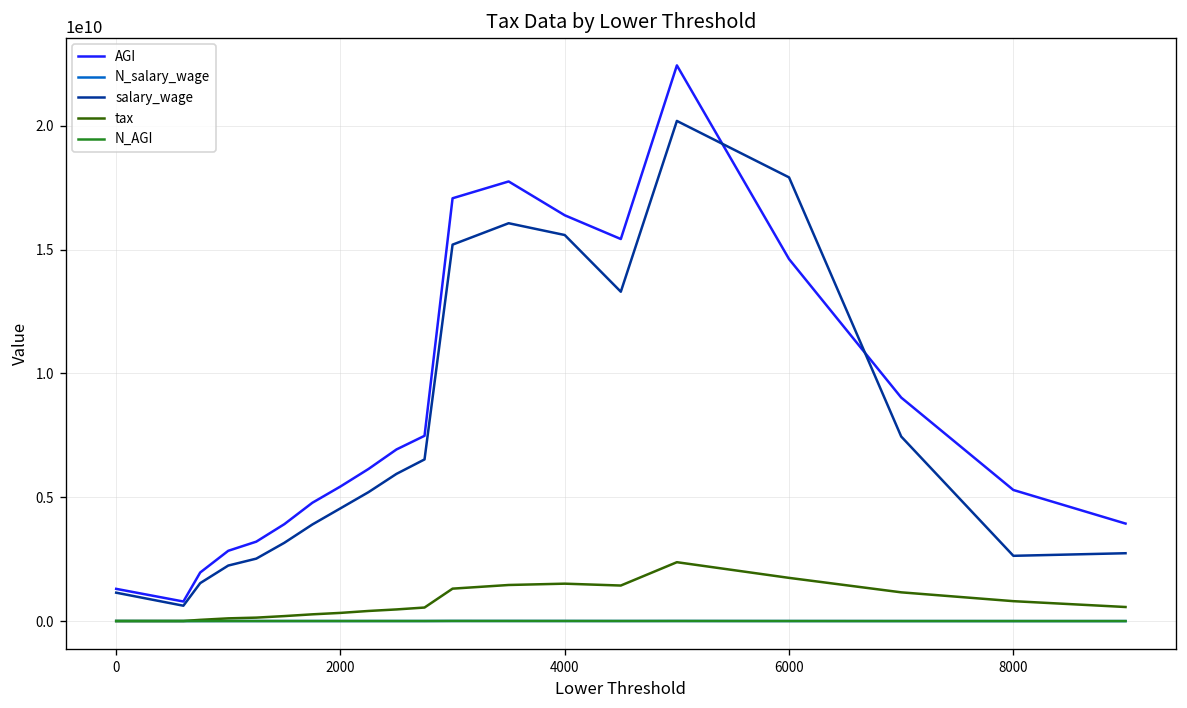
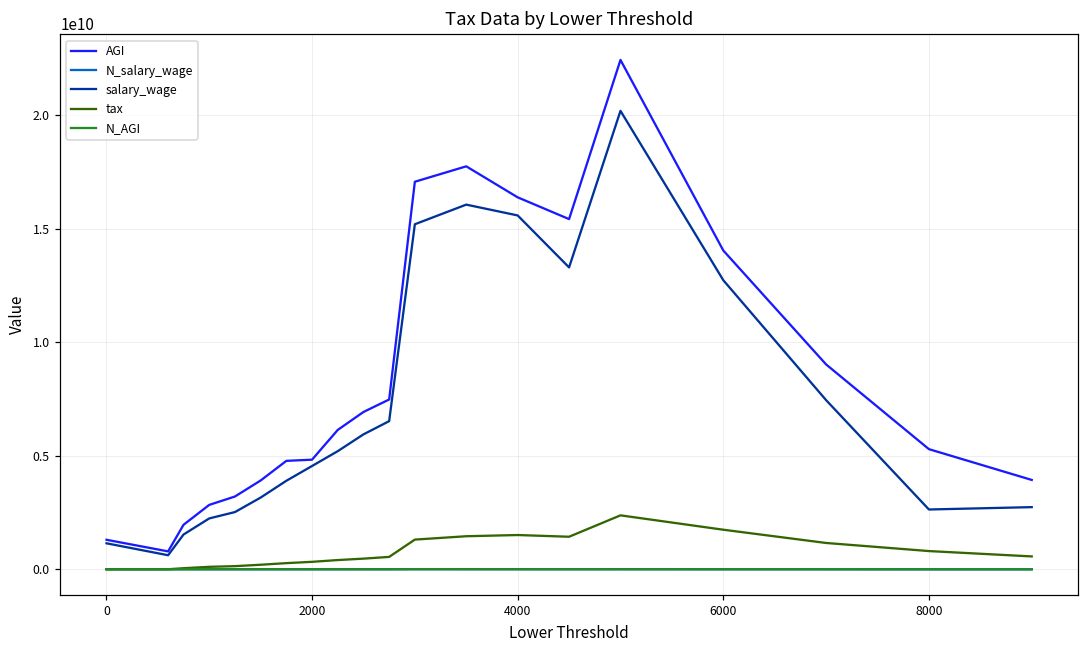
  {
    "AGI": {
      "0": 1300000000,
-     "2000": 5400000000,
+     "2000": 4800000000,
      "4000": 16400000000,
-     "6000": 14600000000,
+     "6000": 14000000000,
      "8000": 5300000000
    },
    "salary_wage": {
      "0": 1100000000,
      "2000": 4600000000,
      "4000": 15600000000,
-     "6000": 17900000000,
+     "6000": 12700000000,
      "8000": 2600000000
    }
  }
